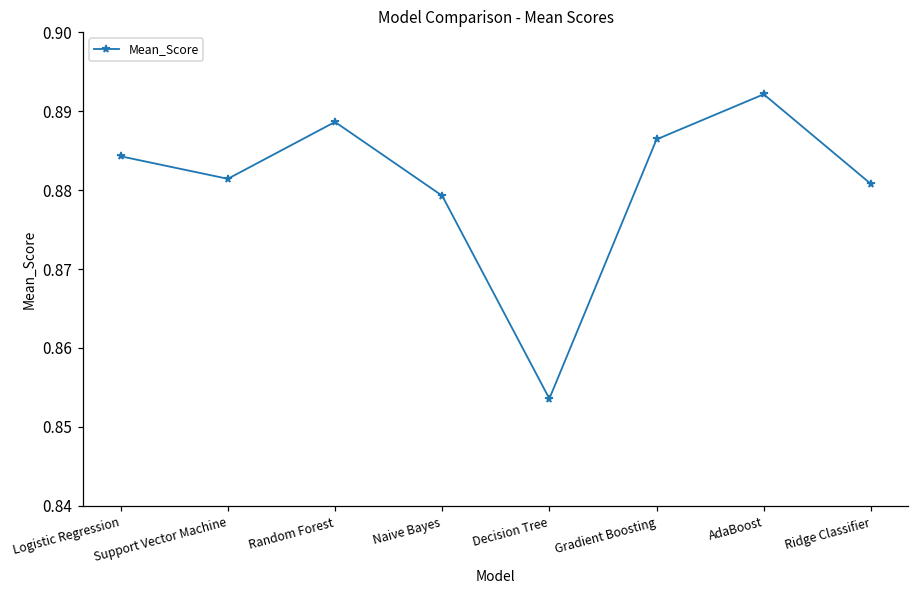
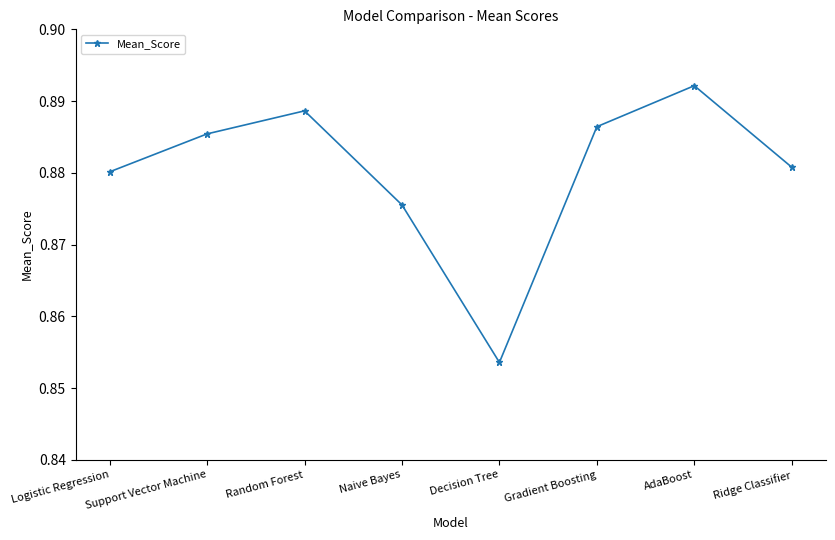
  {
-   "Logistic Regression": 0.884,
-   "Support Vector Machine": 0.881,
+   "Logistic Regression": 0.880,
+   "Support Vector Machine": 0.885,
    "Random Forest": 0.889,
-   "Naive Bayes": 0.879,
+   "Naive Bayes": 0.876,
    "Decision Tree": 0.854,
    "Gradient Boosting": 0.886,
    "AdaBoost": 0.892,
    "Ridge Classifier": 0.881
  }
